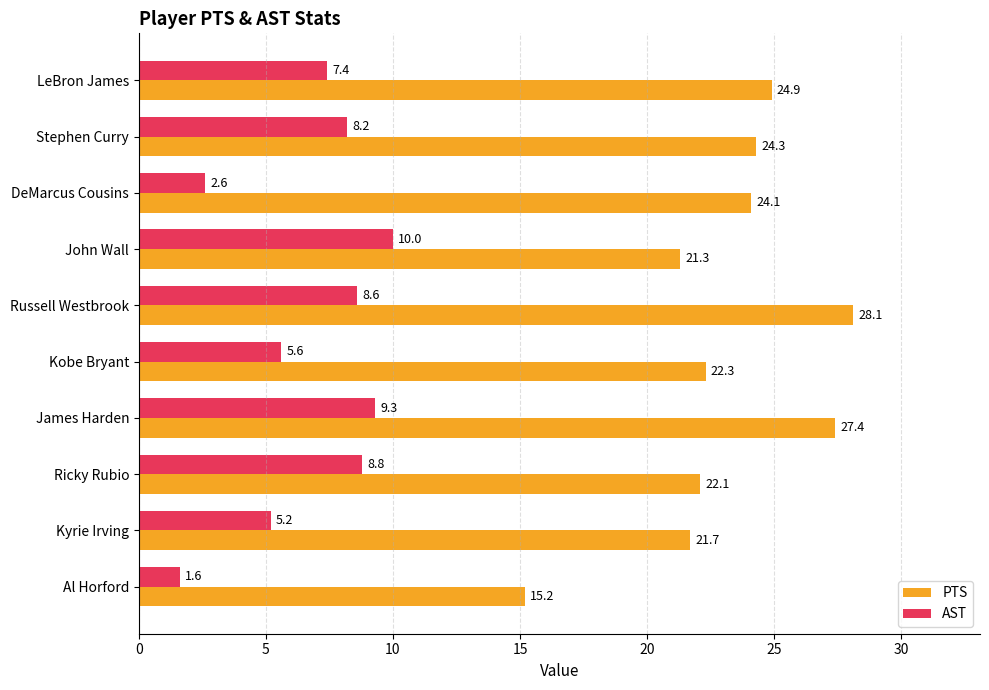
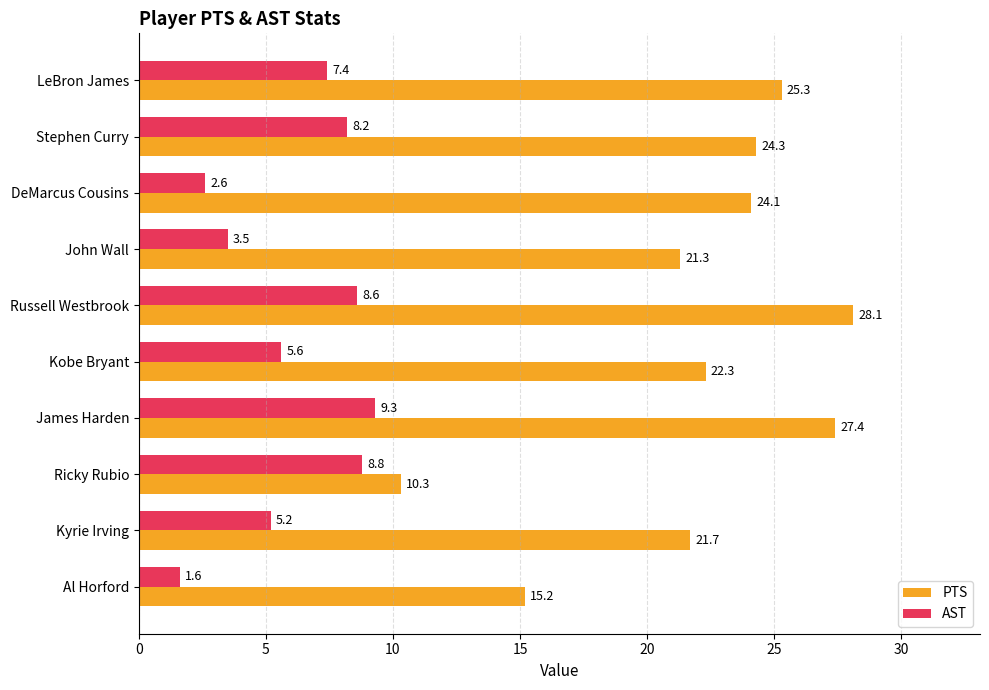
  {
    "PTS": {
-     "LeBron James": 24.9,
+     "LeBron James": 25.3,
      "Stephen Curry": 24.3,
      "DeMarcus Cousins": 24.1,
      "John Wall": 21.3,
      "Russell Westbrook": 28.1,
      "Kobe Bryant": 22.3,
      "James Harden": 27.4,
-     "Ricky Rubio": 22.1,
+     "Ricky Rubio": 10.3,
      "Kyrie Irving": 21.7,
      "Al Horford": 15.2
    },
    "AST": {
      "LeBron James": 7.4,
      "Stephen Curry": 8.2,
      "DeMarcus Cousins": 2.6,
-     "John Wall": 10.0,
+     "John Wall": 3.5,
      "Russell Westbrook": 8.6,
      "Kobe Bryant": 5.6,
      "James Harden": 9.3,
      "Ricky Rubio": 8.8,
      "Kyrie Irving": 5.2,
      "Al Horford": 1.6
    }
  }
